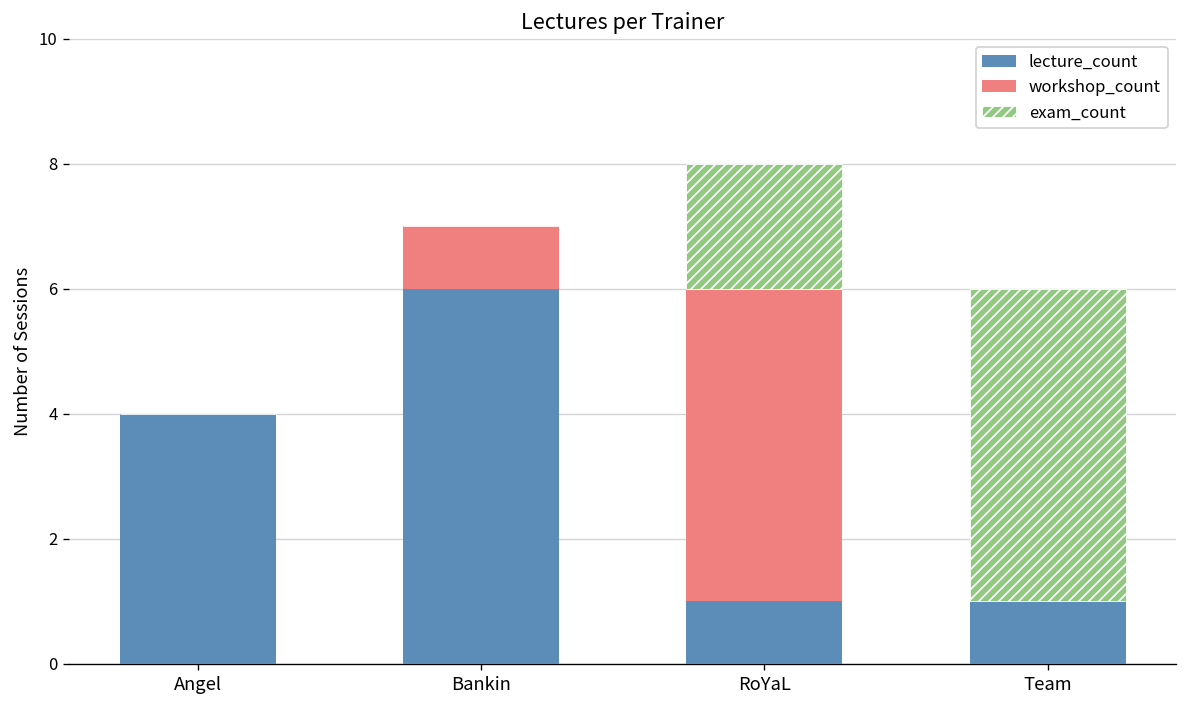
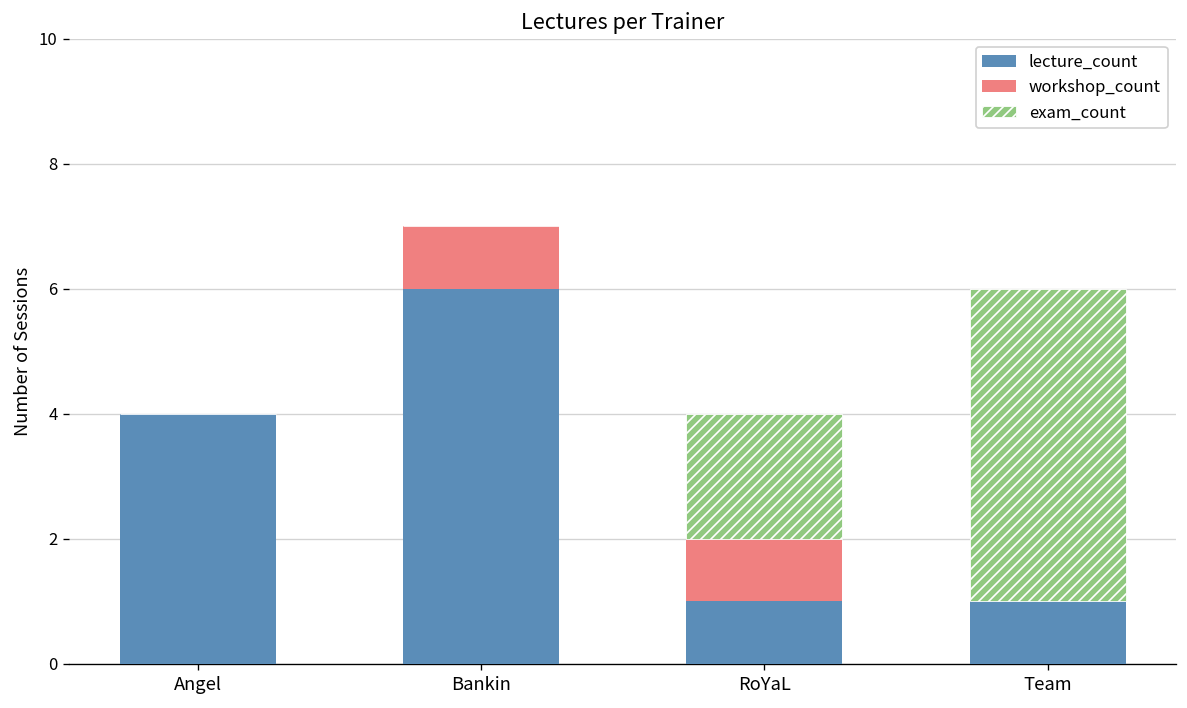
  {
    "lecture_count": {
      "Angel": 4,
      "Bankin": 6,
      "RoYaL": 1,
      "Team": 1
    },
    "workshop_count": {
      "Angel": 0,
      "Bankin": 1,
-     "RoYaL": 5,
+     "RoYaL": 1,
      "Team": 0
    },
    "exam_count": {
      "Angel": 0,
      "Bankin": 0,
      "RoYaL": 2,
      "Team": 5
    }
  }
